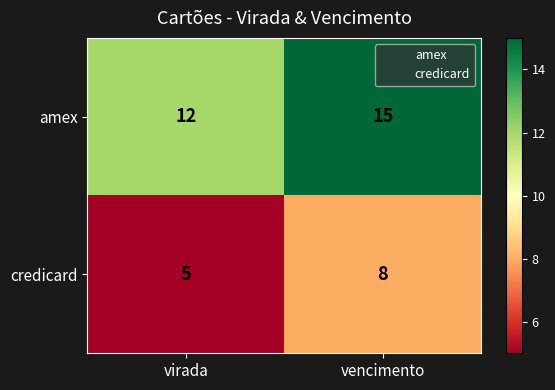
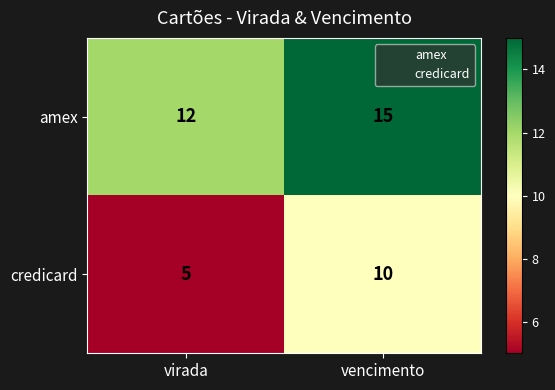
  {
    "amex": {
      "virada": 12,
      "vencimento": 15
    },
    "credicard": {
      "virada": 5,
-     "vencimento": 8
+     "vencimento": 10
    }
  }
